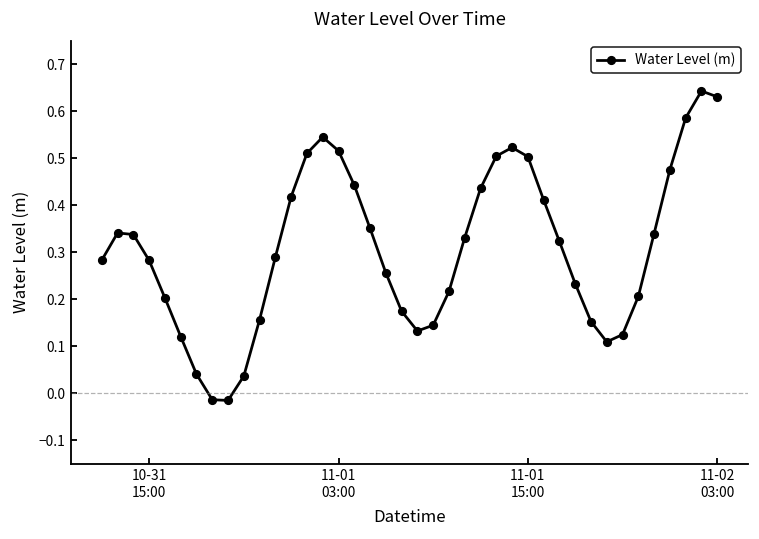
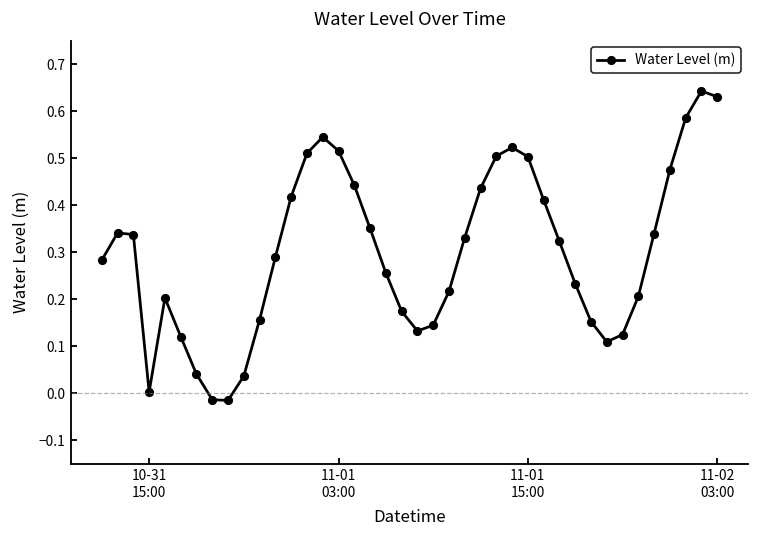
  {
-   "10-31 15:00": 0.28,
+   "10-31 15:00": 0.00,
    "11-01 03:00": 0.52,
    "11-01 15:00": 0.50,
    "11-02 03:00": 0.63
  }
